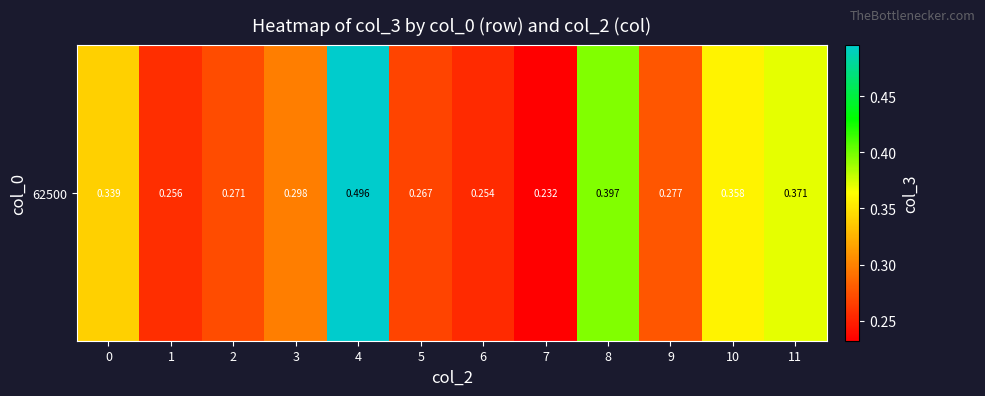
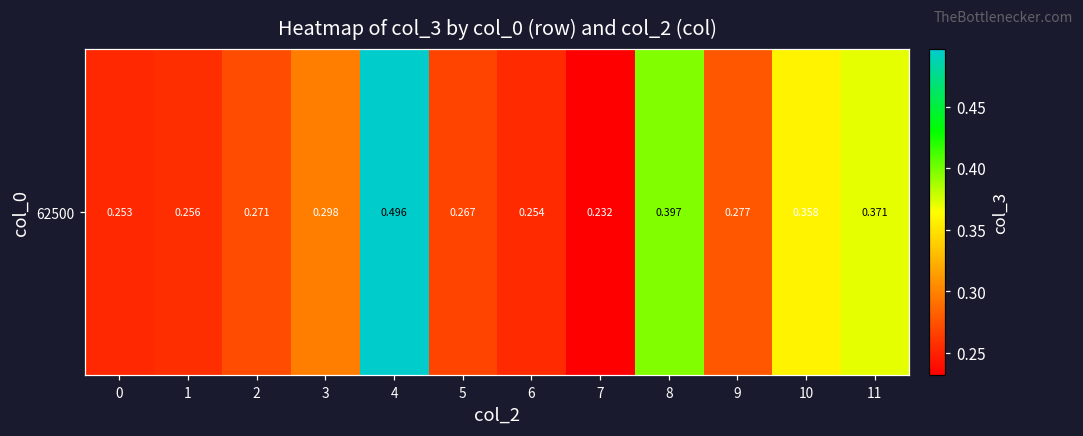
  {
    "62500": {
-     "0": 0.339,
+     "0": 0.253,
      "1": 0.256,
      "2": 0.271,
      "3": 0.298,
      "4": 0.496,
      "5": 0.267,
      "6": 0.254,
      "7": 0.232,
      "8": 0.397,
      "9": 0.277,
      "10": 0.358,
      "11": 0.371
    }
  }
